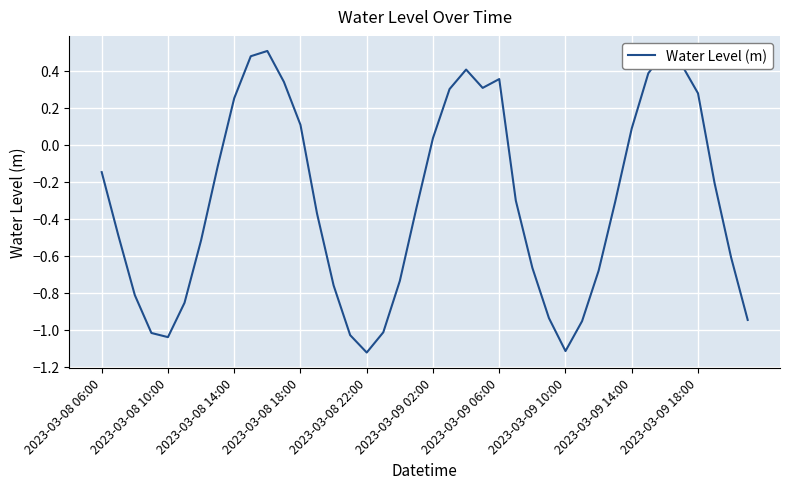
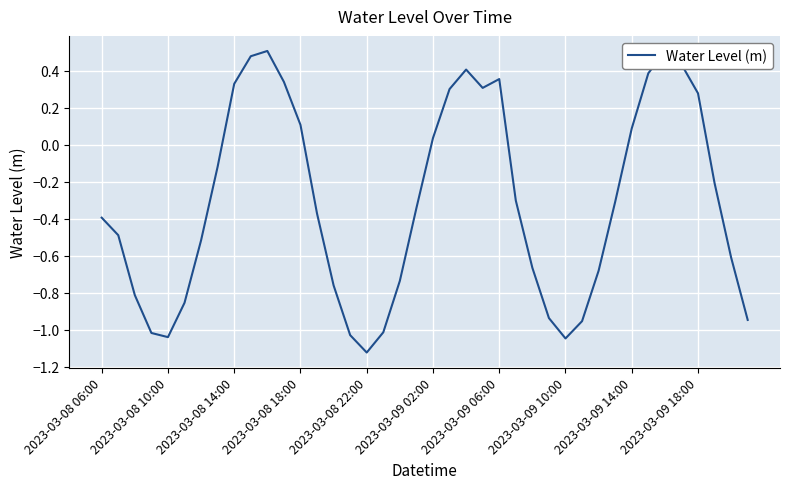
  {
-   "2023-03-08 06:00": -0.15,
+   "2023-03-08 06:00": -0.39,
    "2023-03-08 10:00": -1.04,
-   "2023-03-08 14:00": 0.25,
+   "2023-03-08 14:00": 0.33,
    "2023-03-08 18:00": 0.11,
    "2023-03-08 22:00": -1.12,
    "2023-03-09 02:00": 0.04,
    "2023-03-09 06:00": 0.35,
-   "2023-03-09 10:00": -1.11,
+   "2023-03-09 10:00": -1.05,
    "2023-03-09 14:00": 0.09,
    "2023-03-09 18:00": 0.28
  }
